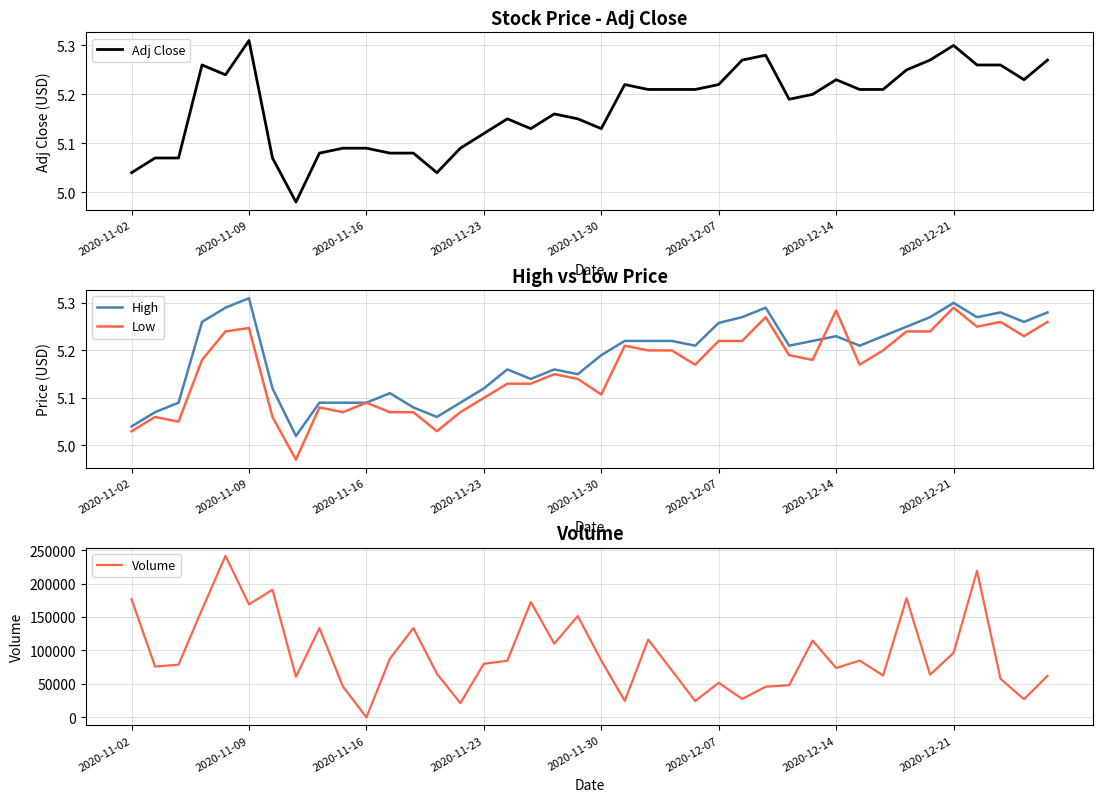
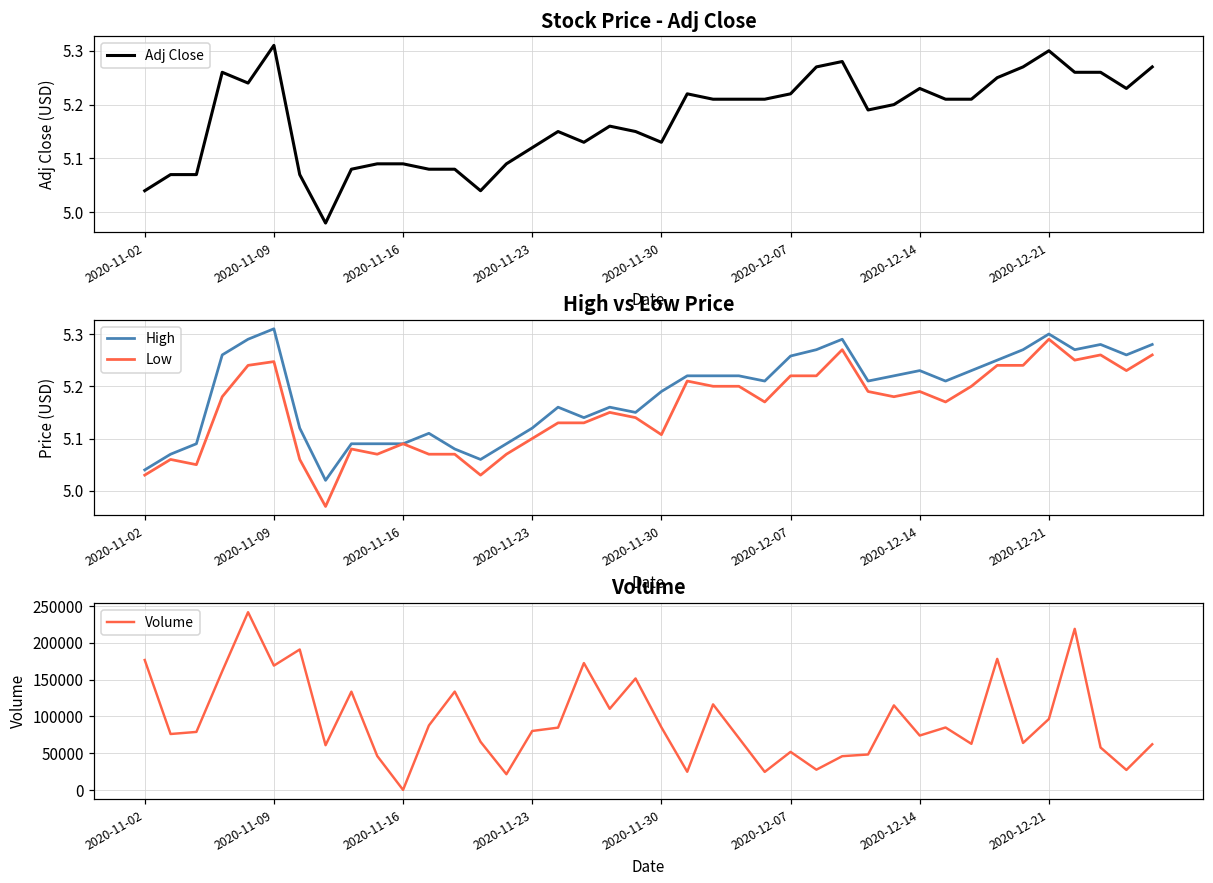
  {
    "Stock Price - Adj Close": {
      "2020-11-02": 5.04,
      "2020-11-09": 5.31,
      "2020-11-16": 5.09,
      "2020-11-23": 5.12,
      "2020-11-30": 5.13,
      "2020-12-07": 5.22,
      "2020-12-14": 5.23,
      "2020-12-21": 5.30
    },
    "High vs Low Price": {
      "High": {
        "2020-11-02": 5.04,
        "2020-11-09": 5.31,
        "2020-11-23": 5.12,
        "2020-11-30": 5.19,
        "2020-12-07": 5.26,
        "2020-12-14": 5.23,
        "2020-12-21": 5.30
      },
      "Low": {
        "2020-11-02": 5.03,
        "2020-11-09": 5.25,
        "2020-11-23": 5.10,
        "2020-11-30": 5.11,
        "2020-12-07": 5.22,
-       "2020-12-14": 5.28,
+       "2020-12-14": 5.19,
        "2020-12-21": 5.29
      }
    },
    "Volume": {
      "2020-11-02": 180000,
      "2020-11-09": 170000,
      "2020-11-16": 0,
      "2020-11-23": 80000,
      "2020-11-30": 90000,
      "2020-12-07": 50000,
      "2020-12-14": 70000,
      "2020-12-21": 100000
    }
  }
